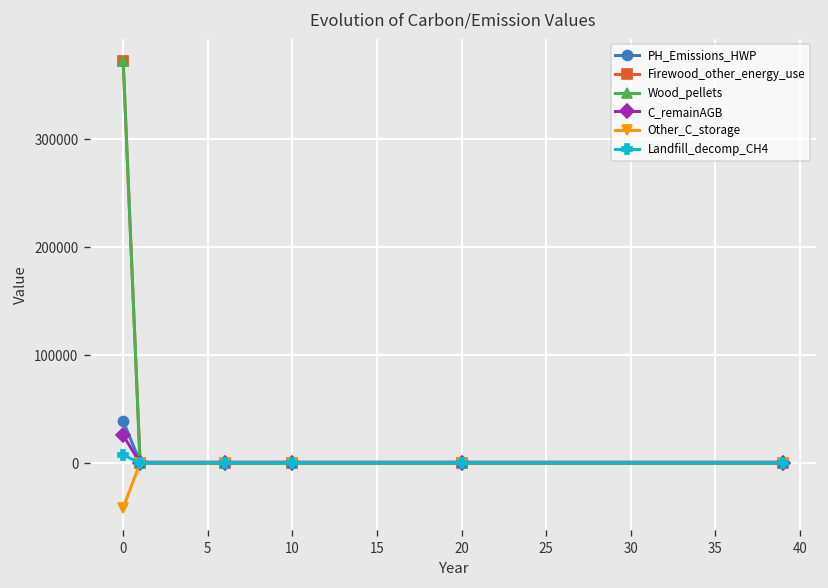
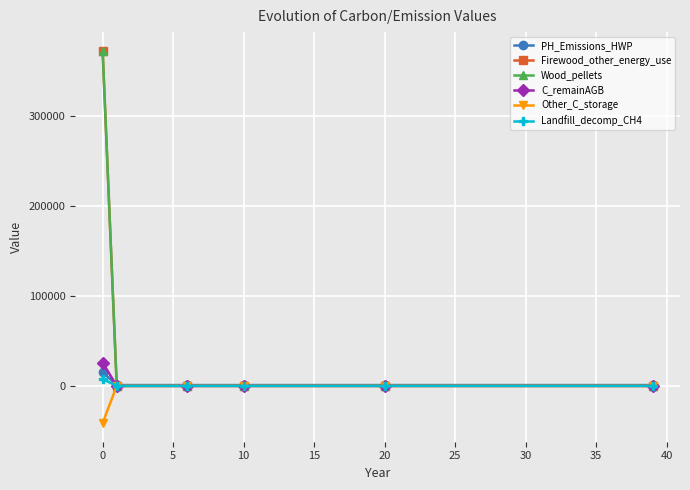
  {
    "PH_Emissions_HWP": {
-     "0": 40000
+     "0": 20000
    },
    "Wood_pellets": {
      "0": 370000
    },
    "C_remainAGB": {
      "0": 30000
    },
    "Other_C_storage": {
      "0": -40000
    },
    "Landfill_decomp_CH4": {
      "0": 10000
    }
  }
